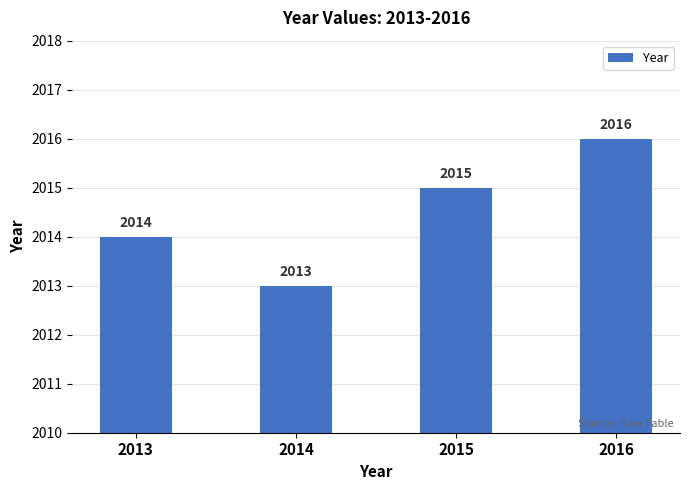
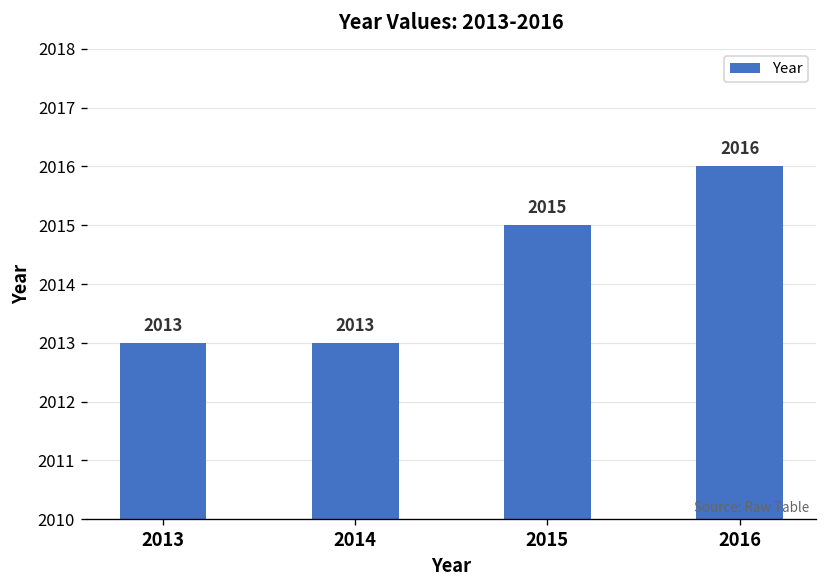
  {
-   "2013": 2014,
+   "2013": 2013,
    "2014": 2013,
    "2015": 2015,
    "2016": 2016
  }
